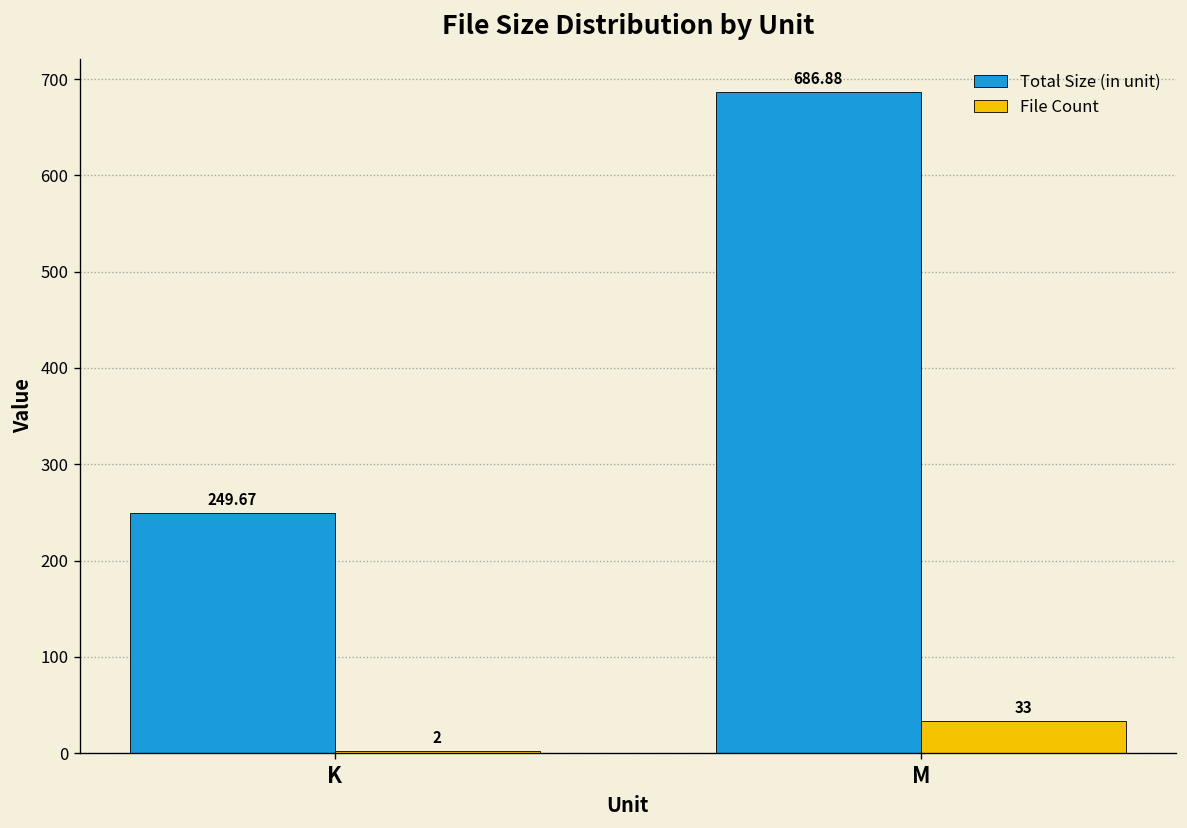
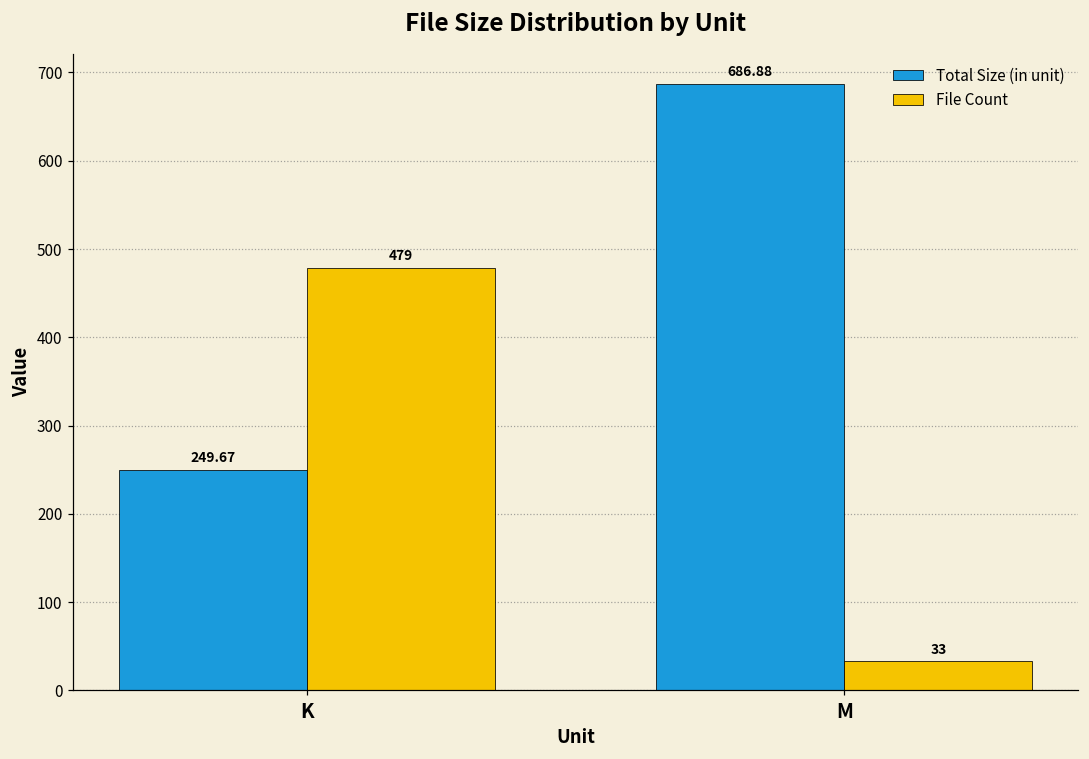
  {
    "Total Size (in unit)": {
      "K": 249.67,
      "M": 686.88
    },
    "File Count": {
-     "K": 2,
+     "K": 479,
      "M": 33
    }
  }
